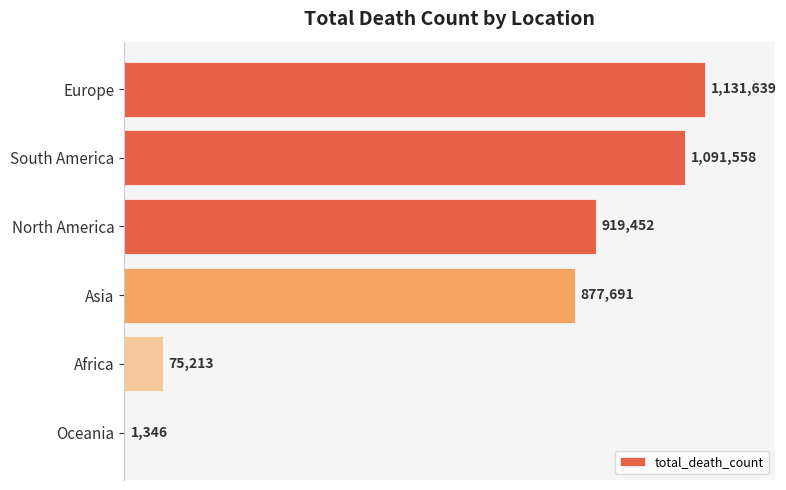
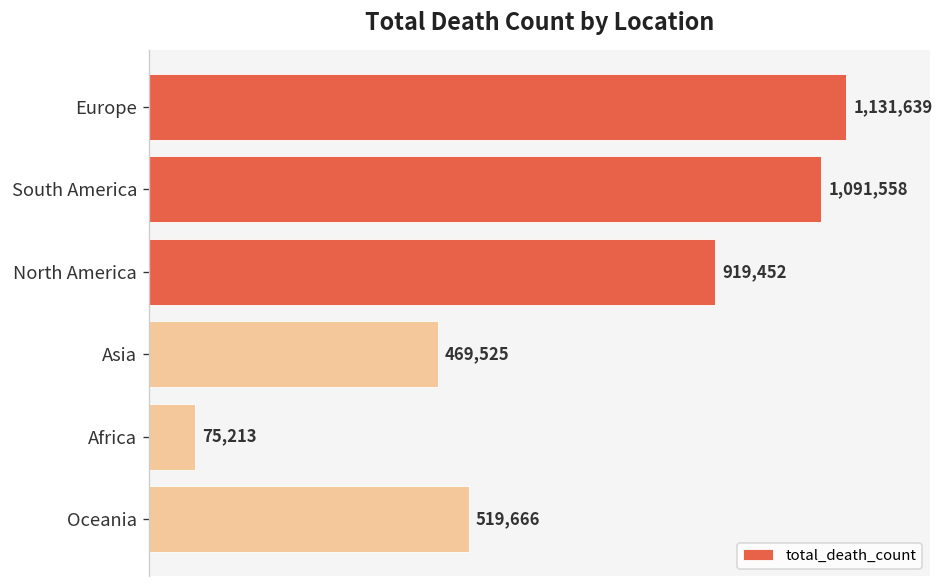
  {
    "Europe": "1,131,639",
    "South America": "1,091,558",
    "North America": "919,452",
-   "Asia": "877,691",
+   "Asia": "469,525",
    "Africa": "75,213",
-   "Oceania": "1,346"
+   "Oceania": "519,666"
  }
